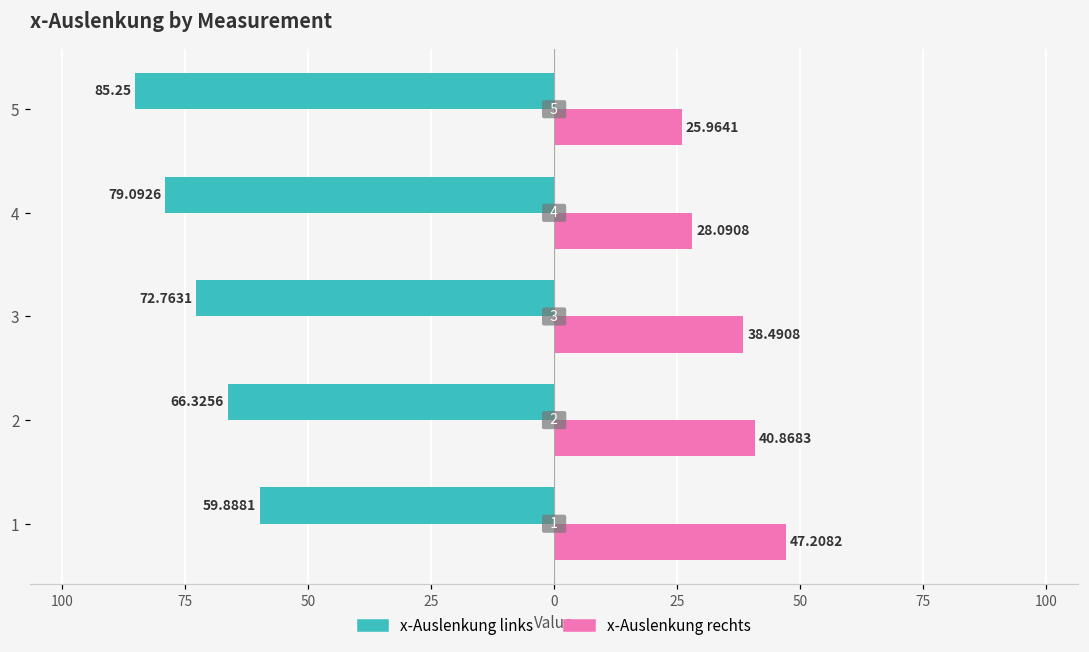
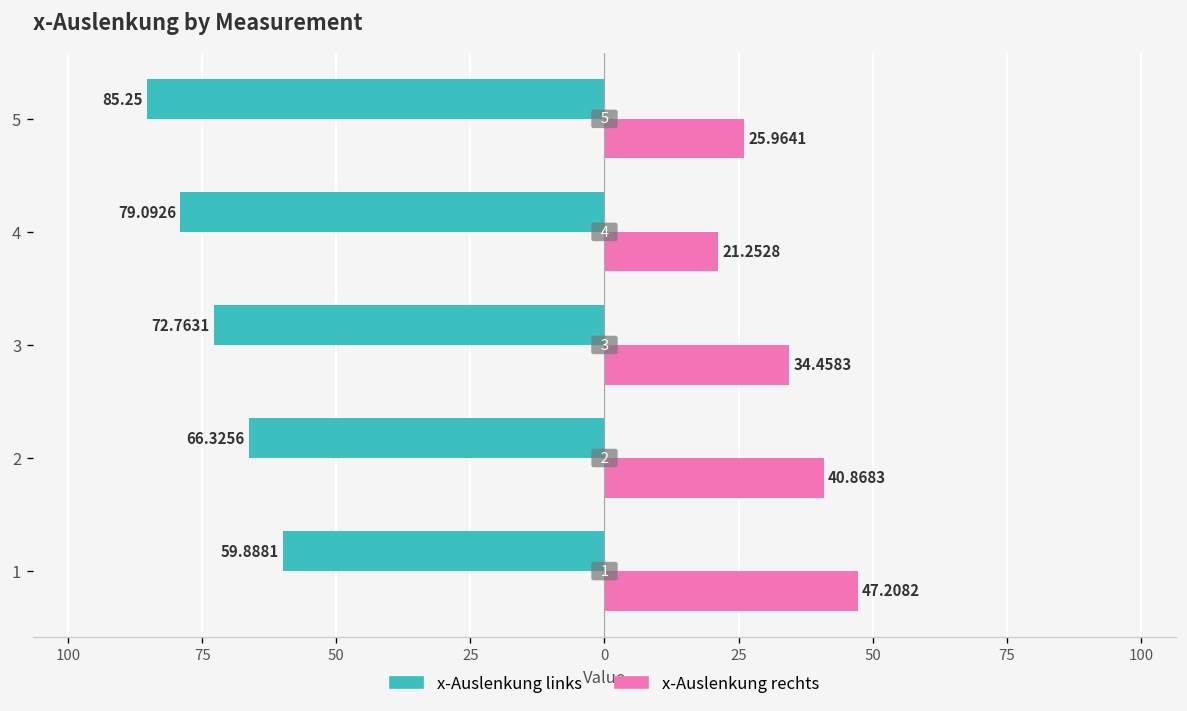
  {
    "x-Auslenkung rechts": {
      "5": 25.9641,
-     "4": 28.0908,
-     "3": 38.4908,
+     "4": 21.2528,
+     "3": 34.4583,
      "2": 40.8683,
      "1": 47.2082
    }
  }
